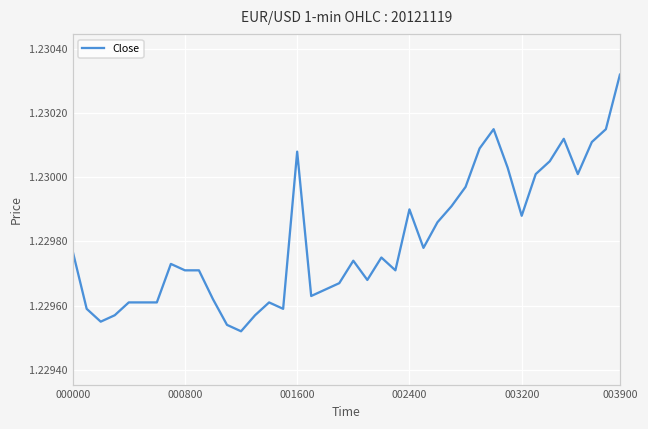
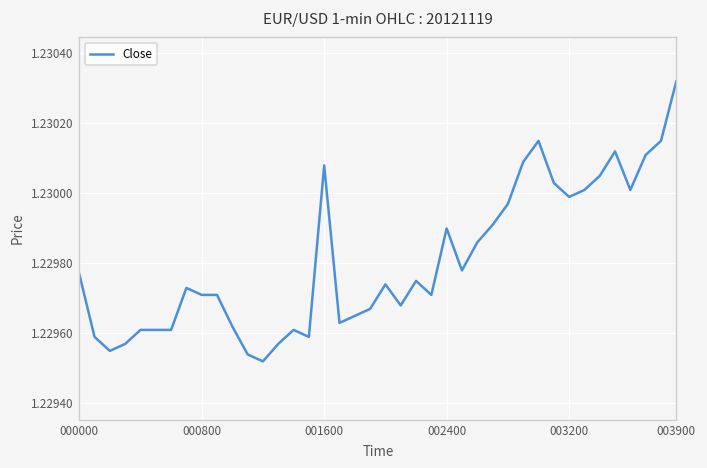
  {
    "000000": 1.22977,
    "000800": 1.22971,
    "001600": 1.23008,
    "002400": 1.22990,
-   "003200": 1.22988,
+   "003200": 1.22999,
    "003900": 1.23032
  }
